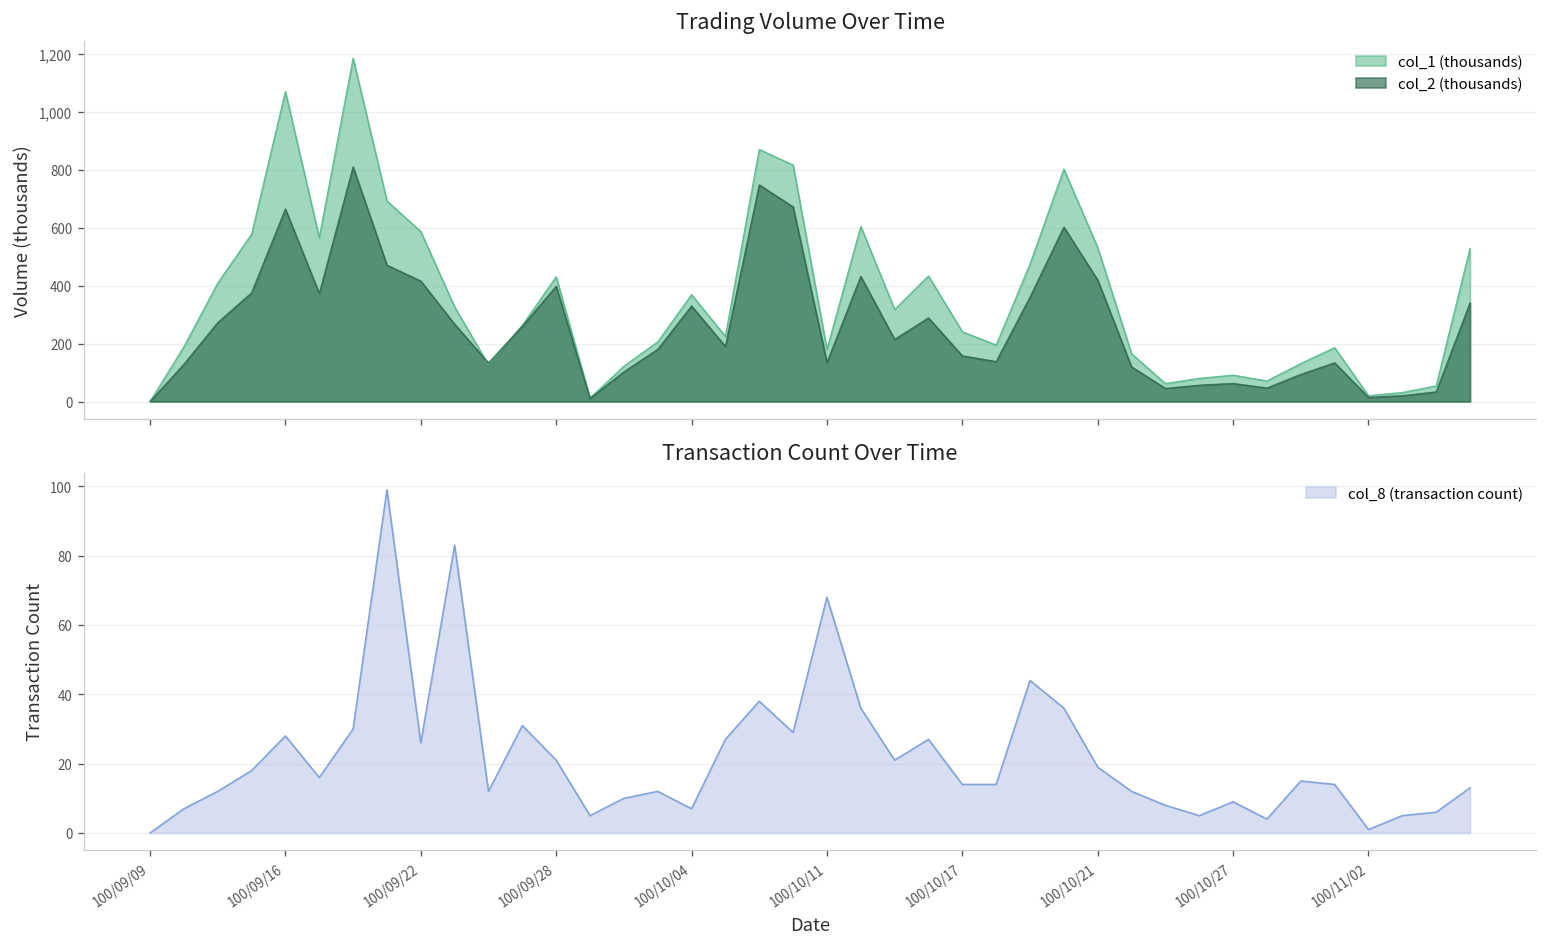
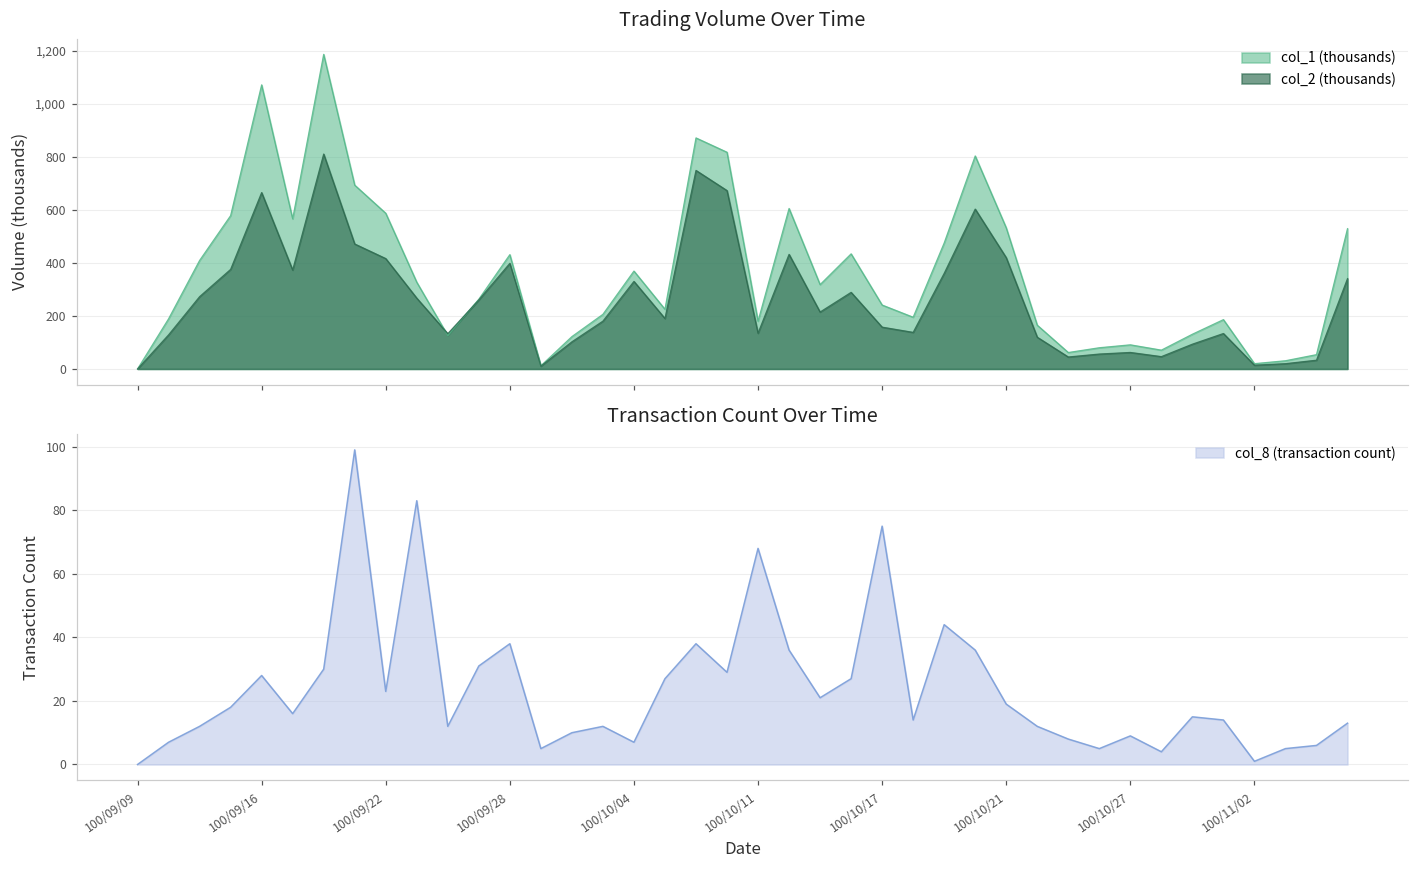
  {
    "Transaction Count Over Time": {
      "100/09/09": 0,
      "100/09/16": 28,
-     "100/09/22": 26,
-     "100/09/28": 21,
+     "100/09/22": 23,
+     "100/09/28": 38,
      "100/10/04": 7,
      "100/10/11": 68,
-     "100/10/17": 14,
+     "100/10/17": 75,
      "100/10/21": 19,
      "100/10/27": 9,
      "100/11/02": 1
    }
  }
